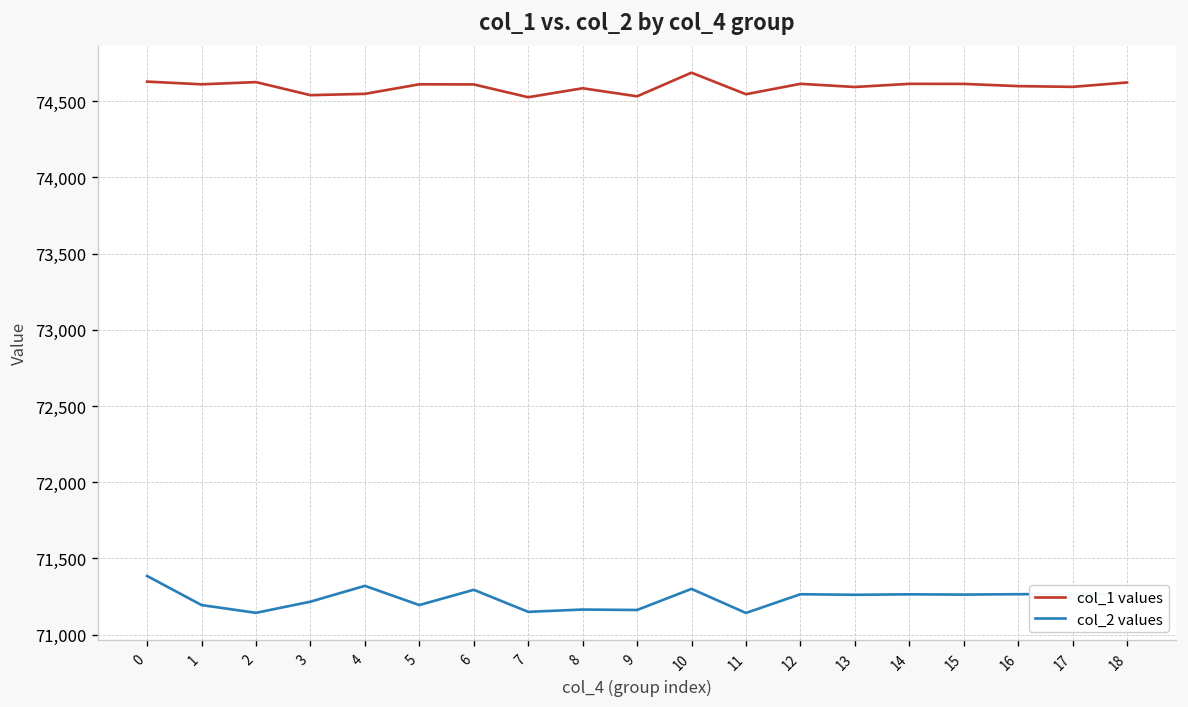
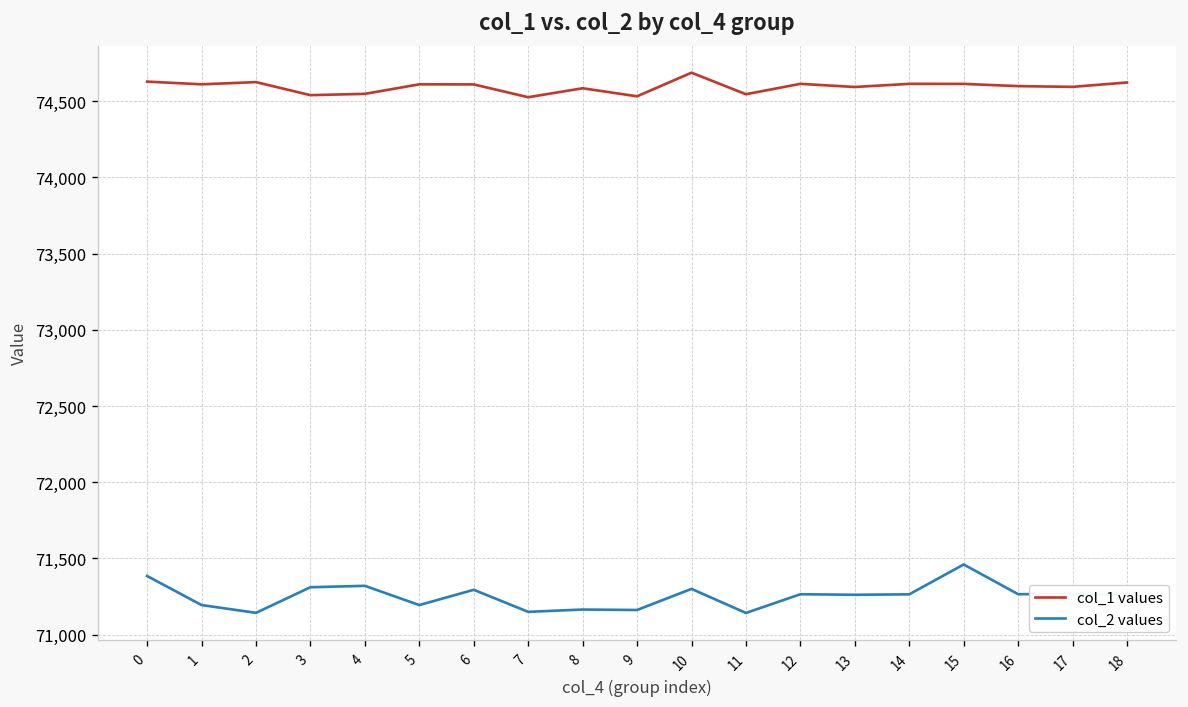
  {
    "col_1 values": {
      "0": "74,630",
      "1": "74,610",
      "2": "74,620",
      "3": "74,540",
      "4": "74,550",
      "5": "74,610",
      "6": "74,610",
      "7": "74,530",
      "8": "74,580",
      "9": "74,530",
      "10": "74,690",
      "11": "74,540",
      "12": "74,610",
      "13": "74,590",
      "14": "74,610",
      "15": "74,610",
      "16": "74,600",
      "17": "74,590",
      "18": "74,620"
    },
    "col_2 values": {
      "0": "71,380",
      "1": "71,190",
      "2": "71,140",
-     "3": "71,220",
+     "3": "71,310",
      "4": "71,320",
      "5": "71,190",
      "6": "71,290",
      "7": "71,150",
      "8": "71,160",
      "9": "71,160",
      "10": "71,300",
      "11": "71,140",
      "12": "71,260",
      "13": "71,260",
      "14": "71,260",
-     "15": "71,260",
+     "15": "71,460",
      "16": "71,270"
    }
  }
